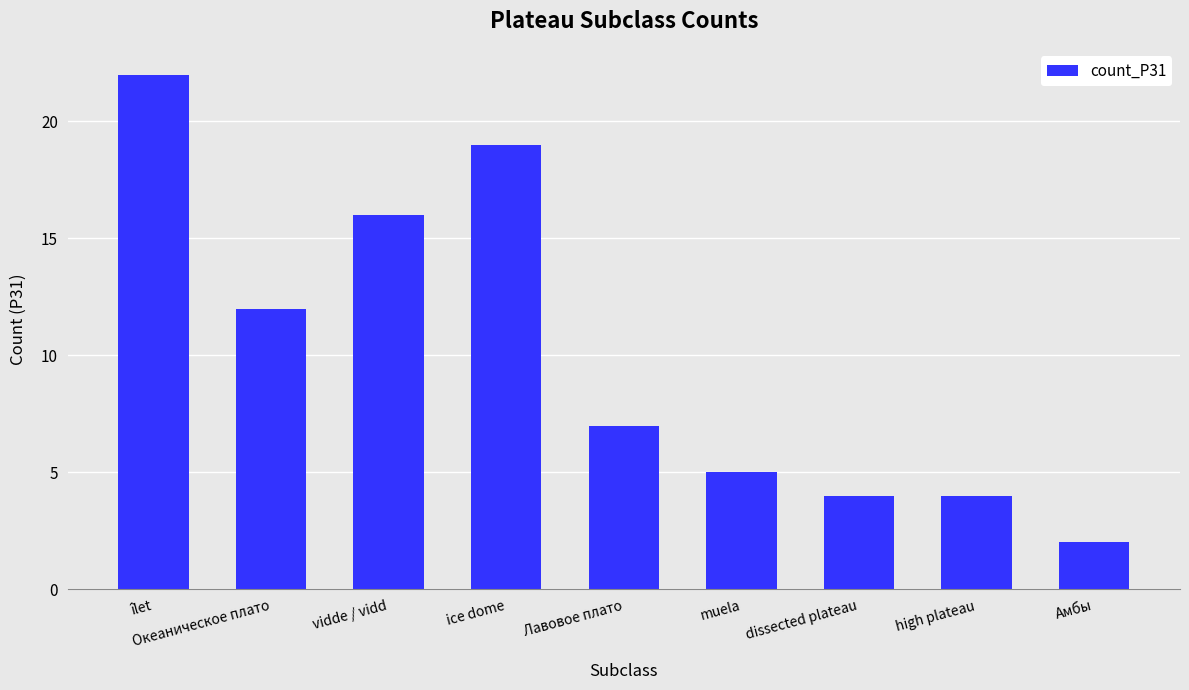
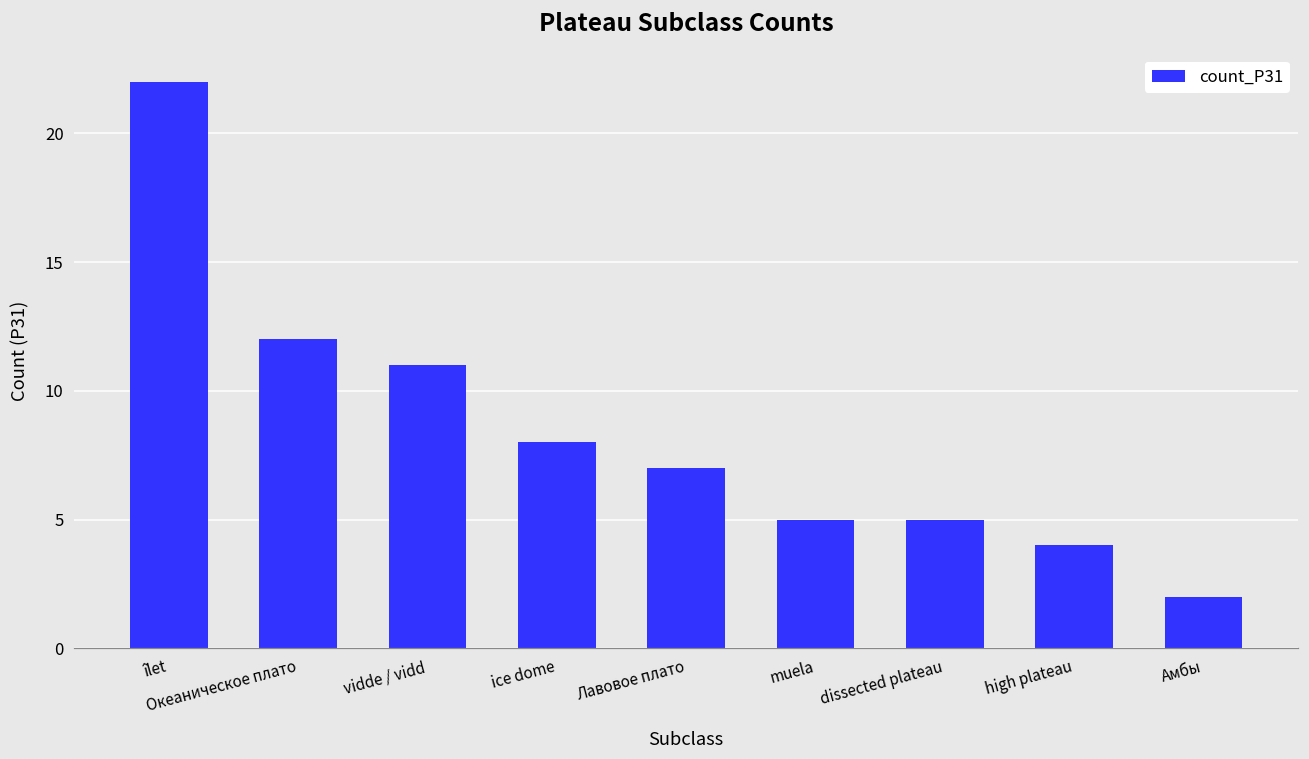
  {
    "îlet": 22,
    "Океаническое плато": 12,
-   "vidde / vidd": 16,
-   "ice dome": 19,
+   "vidde / vidd": 11,
+   "ice dome": 8,
    "Лавовое плато": 7,
    "muela": 5,
-   "dissected plateau": 4,
+   "dissected plateau": 5,
    "high plateau": 4,
    "Амбы": 2
  }
